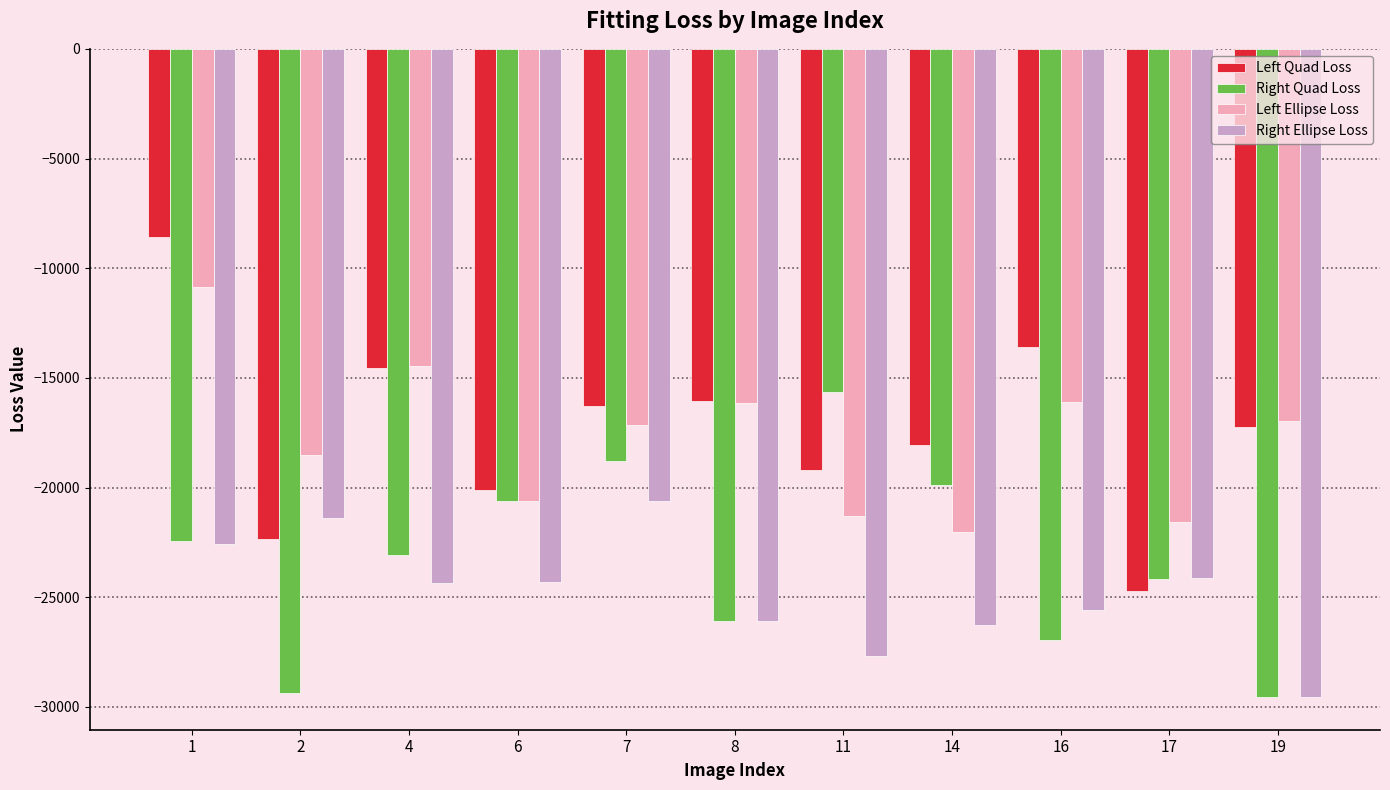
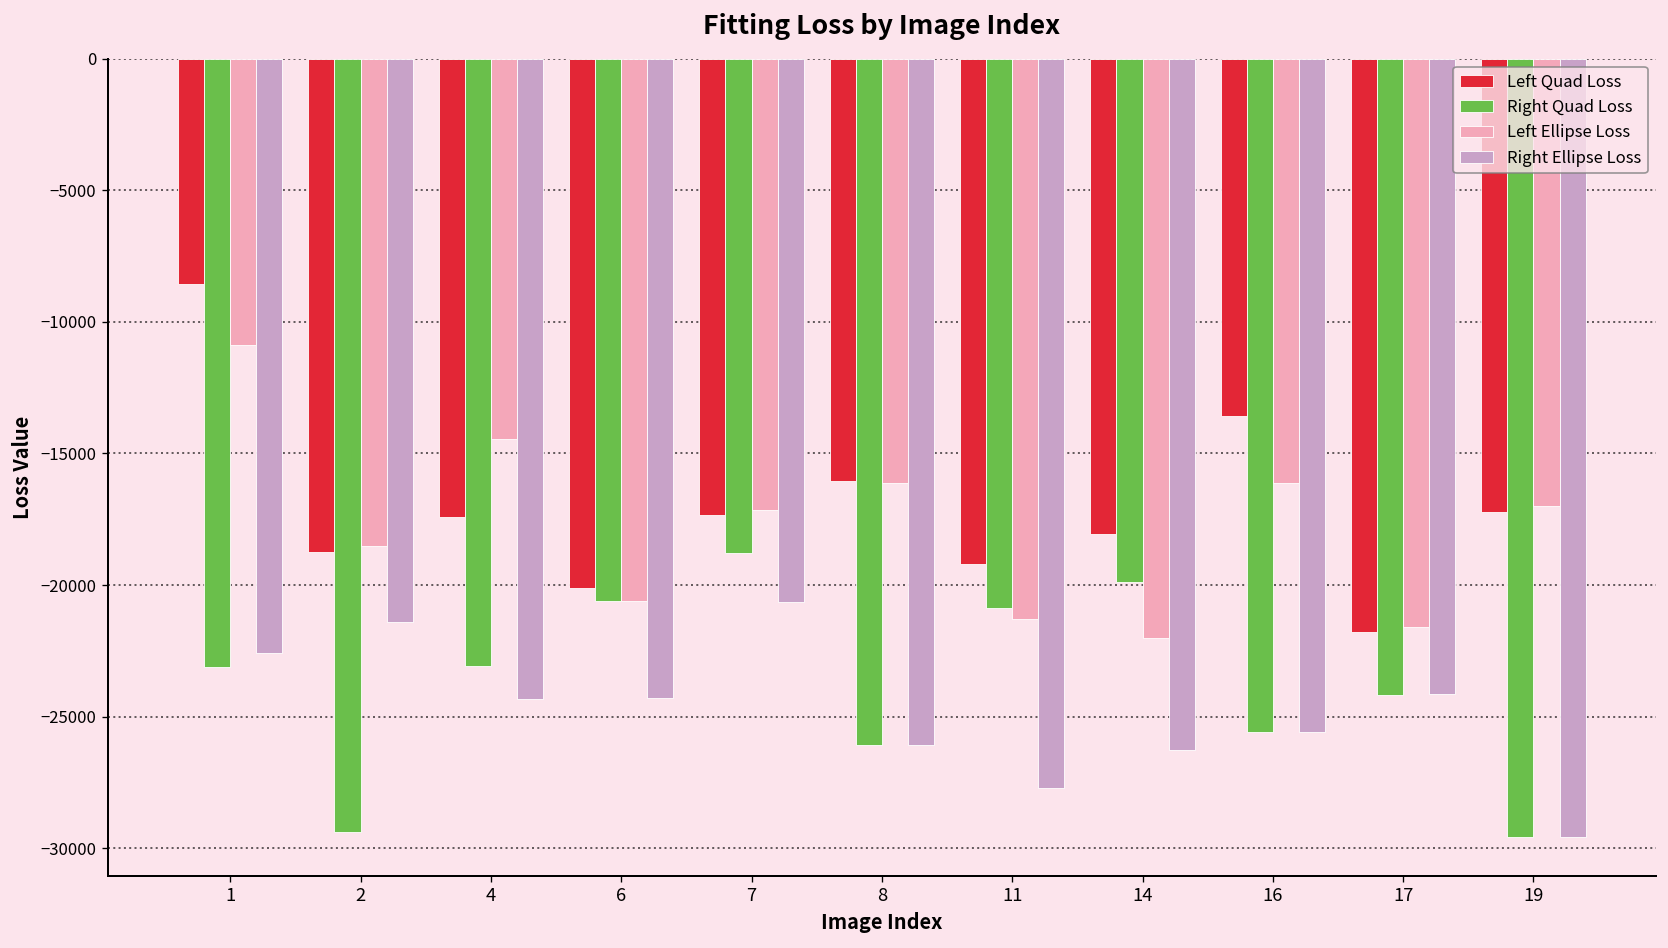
  {
    "Left Quad Loss": {
      "1": -8600,
-     "2": -22300,
-     "4": -14500,
+     "2": -18800,
+     "4": -17400,
      "6": -20100,
-     "7": -16300,
+     "7": -17300,
      "8": -16000,
      "11": -19200,
      "14": -18100,
      "16": -13600,
-     "17": -24700,
+     "17": -21800,
      "19": -17200
    },
    "Right Quad Loss": {
-     "1": -22400,
+     "1": -23100,
      "2": -29400,
      "4": -23100,
      "6": -20600,
      "7": -18800,
      "8": -26100,
-     "11": -15600,
+     "11": -20900,
      "14": -19900,
-     "16": -27000,
+     "16": -25600,
      "17": -24200,
      "19": -29600
    }
  }
